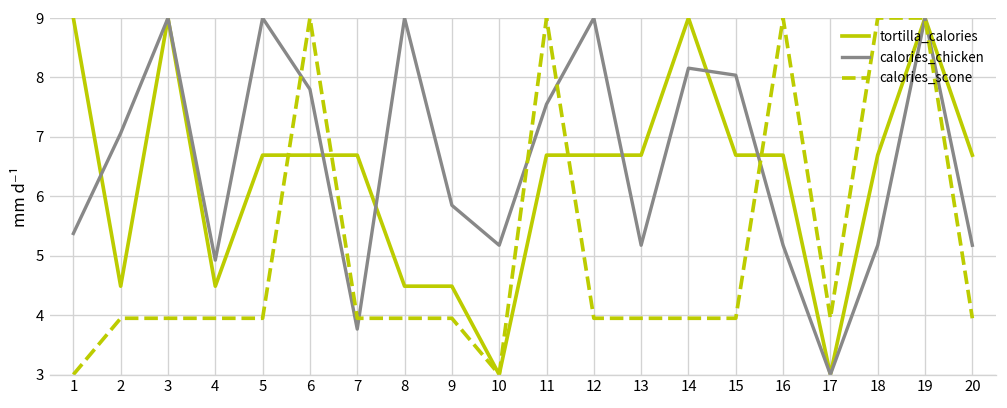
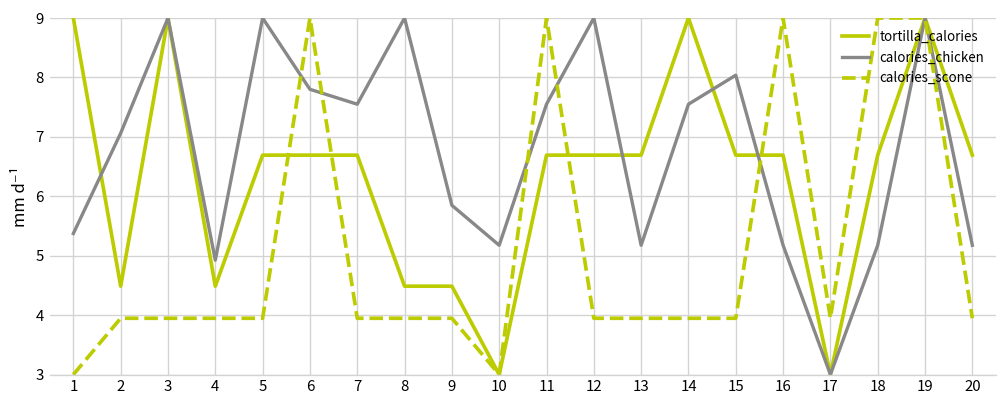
  {
    "calories_chicken": {
      "1": 5.4,
      "2": 7.1,
      "4": 4.9,
      "5": 9.0,
      "6": 7.8,
-     "7": 3.8,
+     "7": 7.5,
      "8": 9.0,
      "9": 5.8,
      "10": 5.2,
      "11": 7.5,
      "12": 9.0,
      "13": 5.2,
-     "14": 8.2,
+     "14": 7.5,
      "15": 8.0,
      "16": 5.2,
      "18": 5.2,
      "20": 5.2
    }
  }
